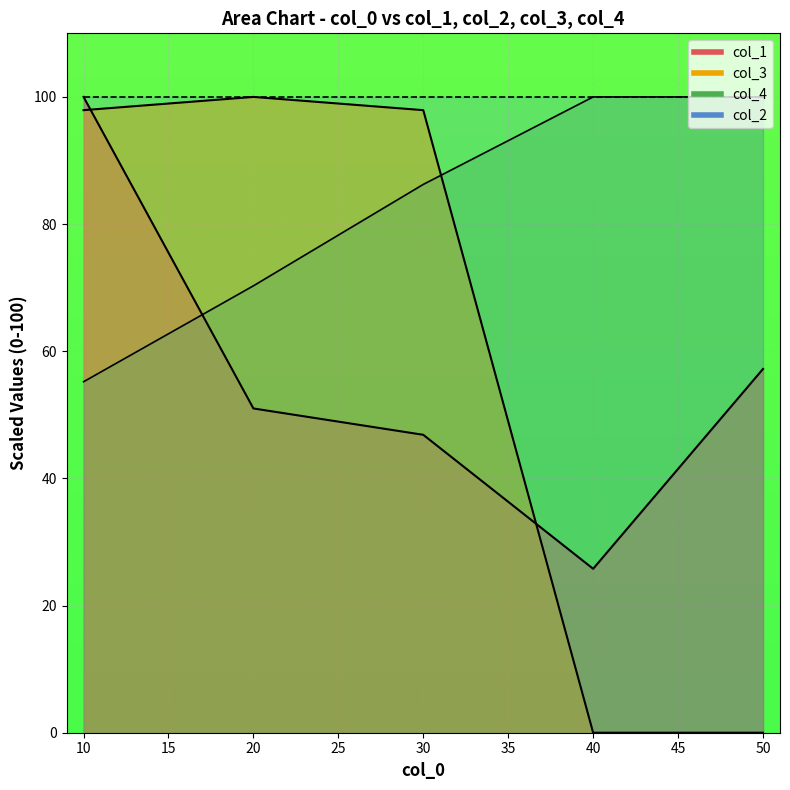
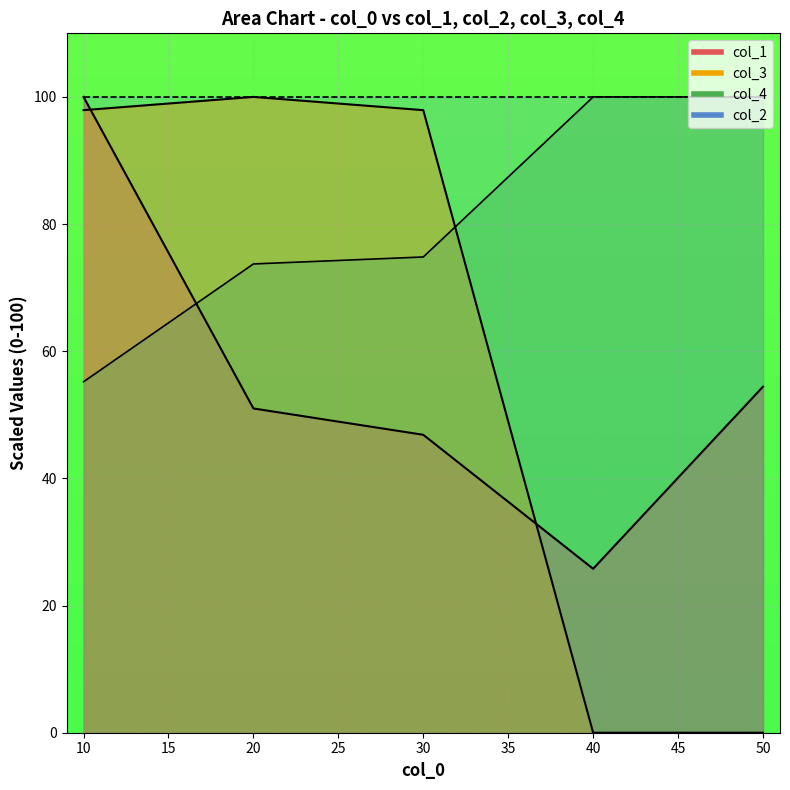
  {
    "col_1": {
      "20": 51,
      "30": 47,
      "40": 26,
-     "50": 57
+     "50": 54
    },
    "col_3": {
      "10": 98,
      "30": 98,
      "40": 0,
      "50": 0
    },
    "col_4": {
      "10": 55,
-     "20": 70,
-     "30": 86
+     "20": 74,
+     "30": 75
    },
    "col_2": {
      "30": 100
    }
  }
